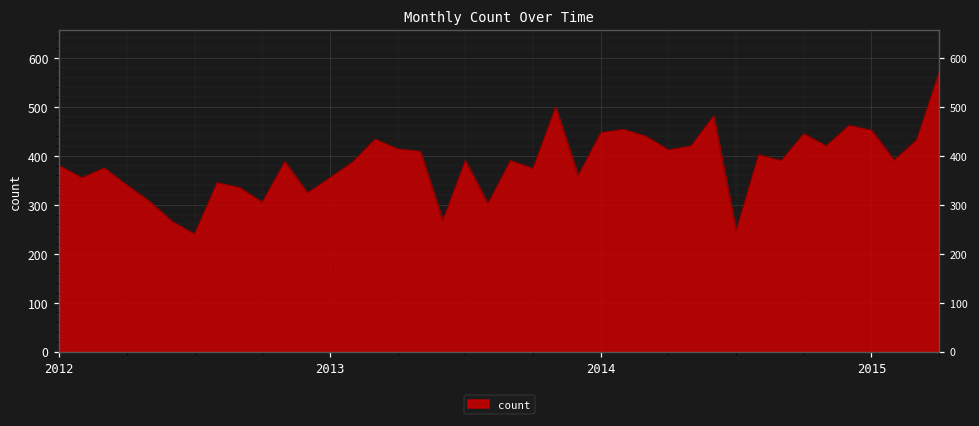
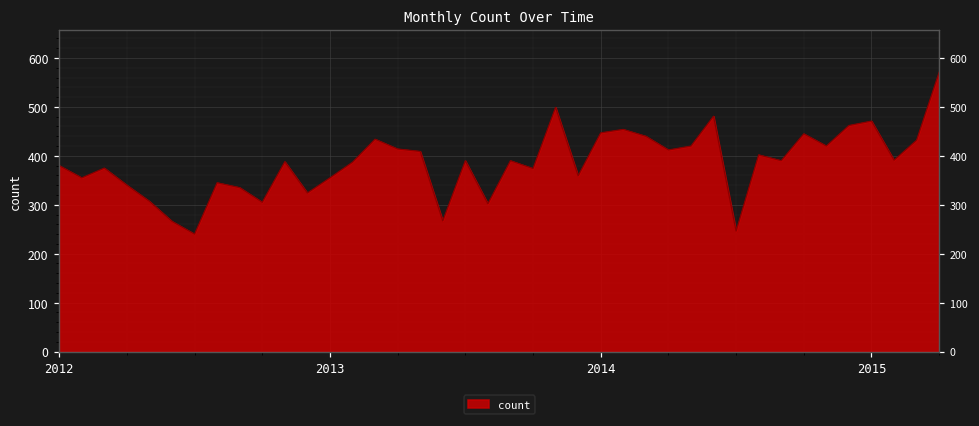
  {
    "2012": 380,
    "2013": 360,
    "2014": 450,
-   "2015": 450
+   "2015": 470
  }
